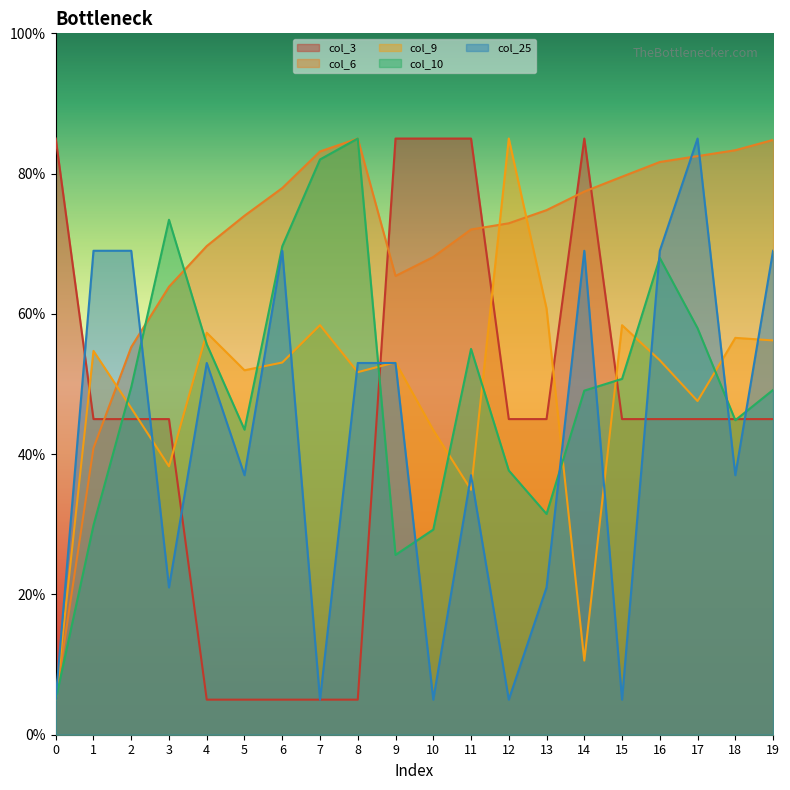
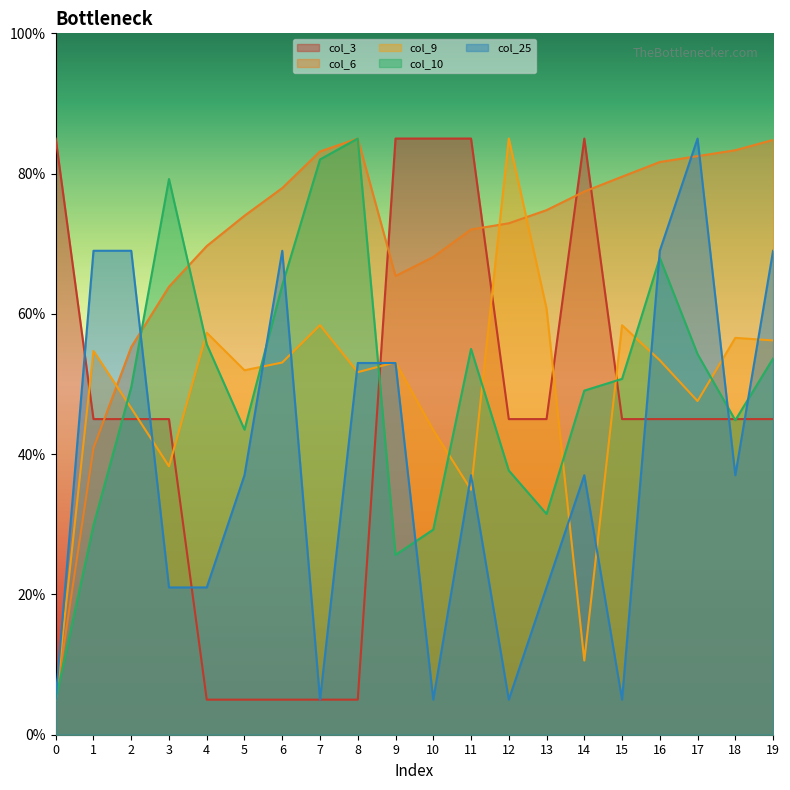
  {
    "col_10": {
      "1": "30%",
      "2": "50%",
-     "3": "73%",
+     "3": "79%",
      "4": "56%",
      "5": "43%",
-     "6": "70%",
+     "6": "64%",
      "7": "82%",
      "9": "26%",
      "10": "29%",
      "11": "55%",
      "12": "38%",
      "13": "31%",
      "14": "49%",
      "15": "51%",
      "16": "68%",
-     "17": "58%",
-     "19": "49%"
+     "17": "54%",
+     "19": "54%"
    },
    "col_25": {
      "1": "69%",
      "2": "69%",
      "3": "21%",
-     "4": "53%",
+     "4": "21%",
      "5": "37%",
      "6": "69%",
      "8": "53%",
      "10": "5%",
      "11": "37%",
      "12": "5%",
      "13": "21%",
-     "14": "69%",
+     "14": "37%",
      "15": "5%",
      "16": "69%",
      "17": "85%",
      "18": "37%",
      "19": "69%"
    }
  }
